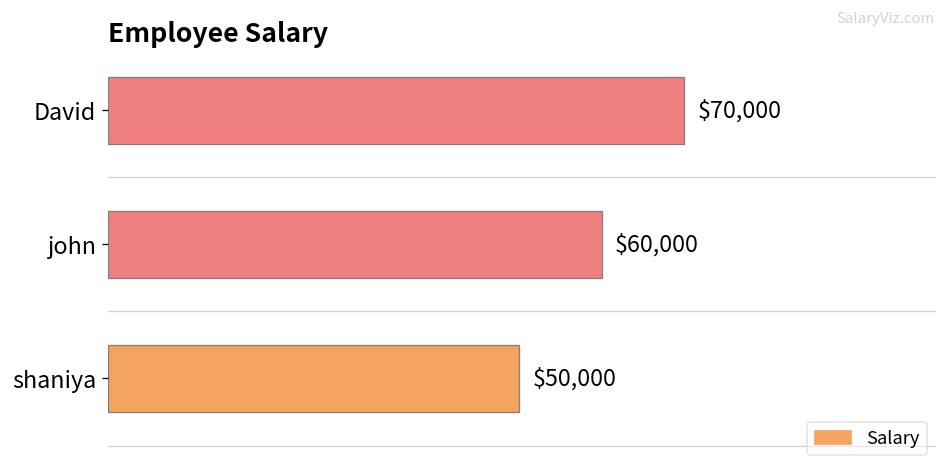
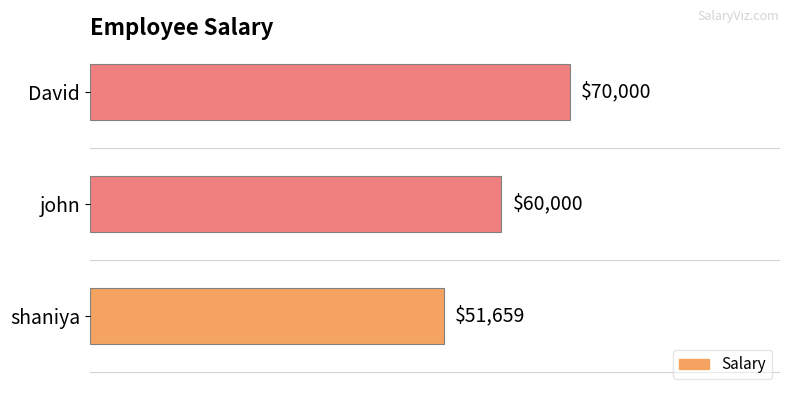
  {
    "David": "$70,000",
    "john": "$60,000",
-   "shaniya": "$50,000"
+   "shaniya": "$51,659"
  }
